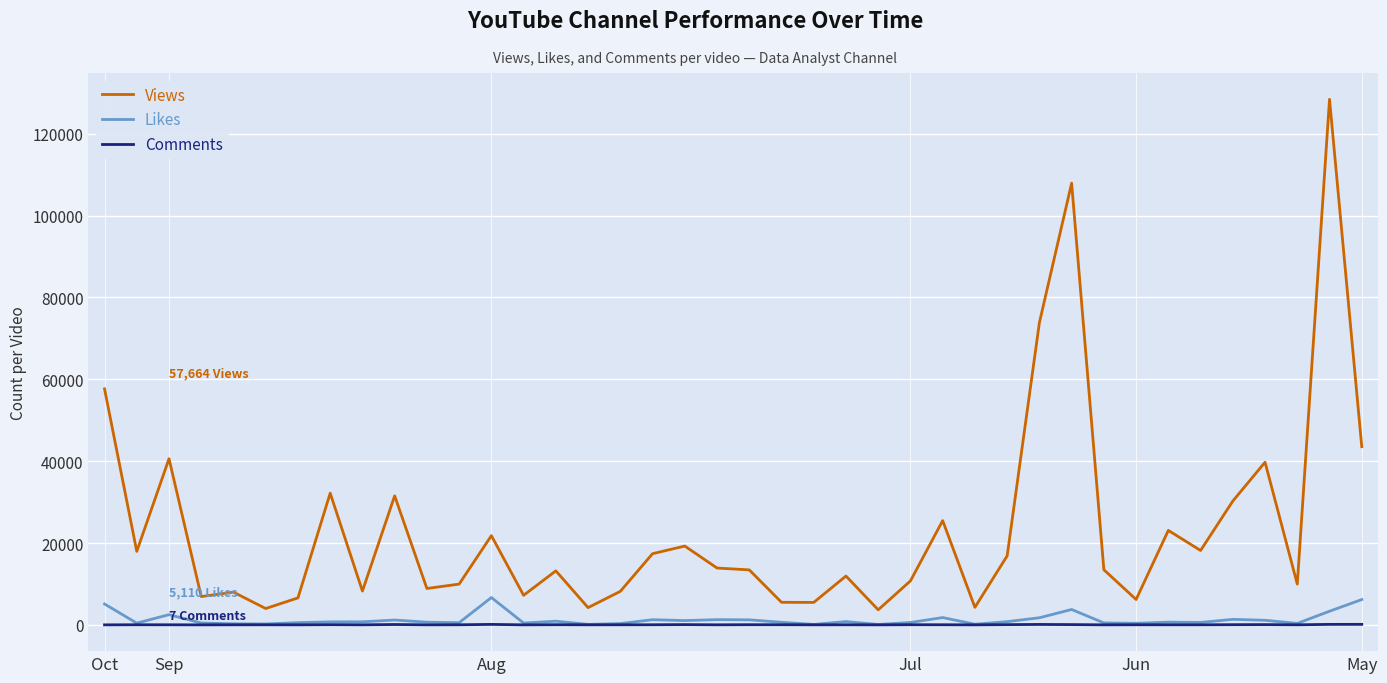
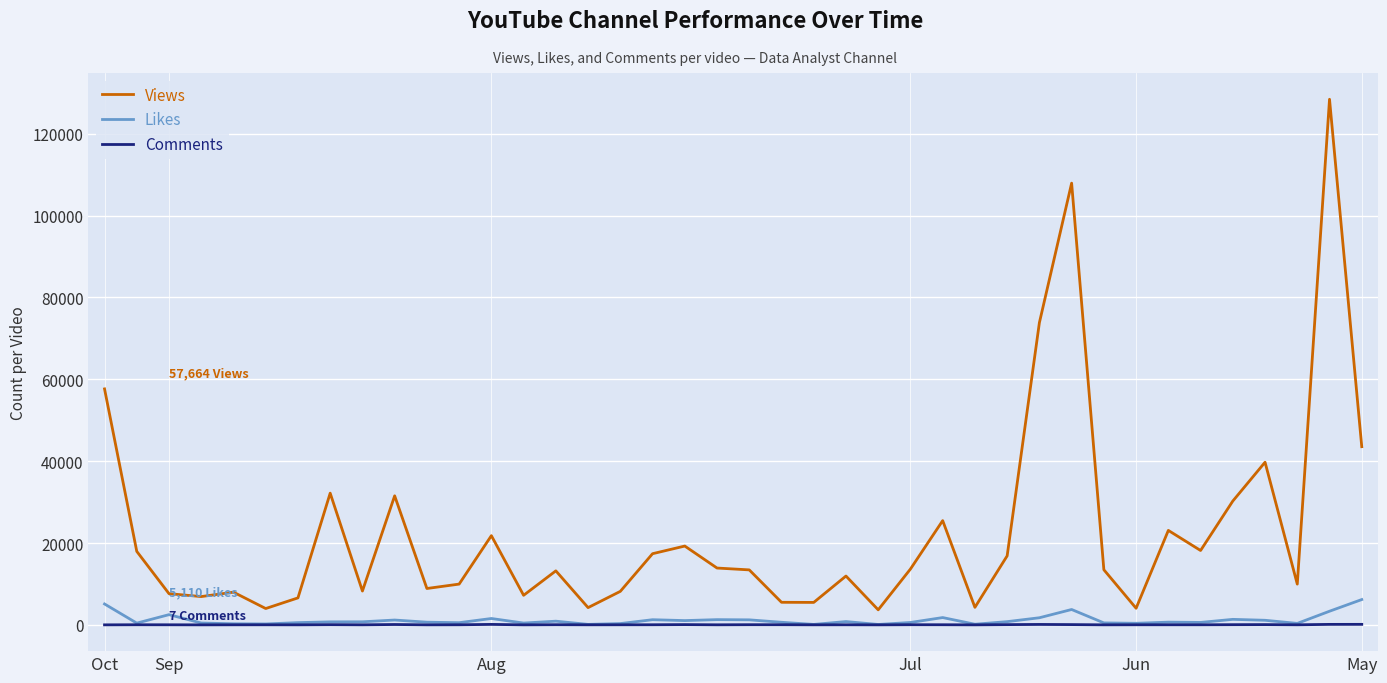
  {
    "Views": {
      "Oct": 58000,
-     "Sep": 41000,
+     "Sep": 8000,
      "Aug": 22000,
-     "Jul": 11000,
-     "Jun": 6000,
+     "Jul": 14000,
+     "Jun": 4000,
      "May": 44000
    },
    "Likes": {
      "Oct": 5000,
-     "Aug": 7000,
+     "Aug": 2000,
      "May": 6000
    },
    "Comments": {
      "Oct": 0,
      "Sep": 0,
      "Aug": 0,
      "May": 0
    }
  }
